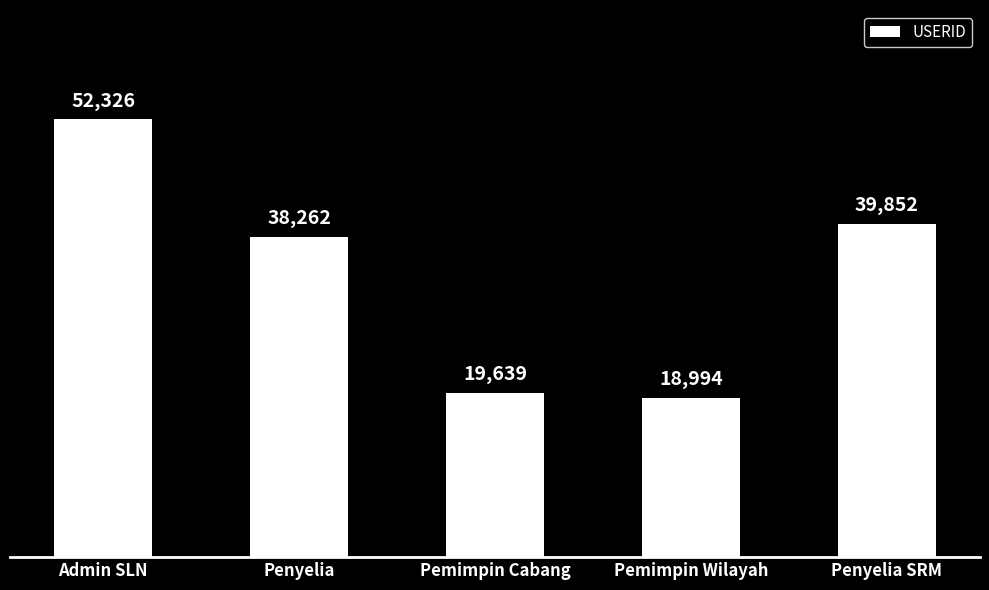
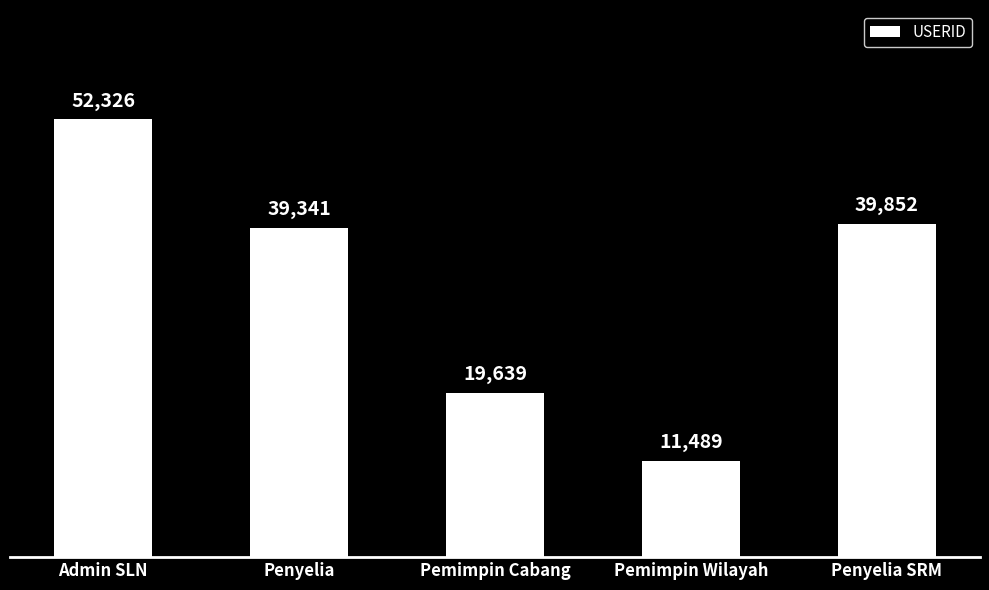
  {
    "Admin SLN": "52,326",
-   "Penyelia": "38,262",
+   "Penyelia": "39,341",
    "Pemimpin Cabang": "19,639",
-   "Pemimpin Wilayah": "18,994",
+   "Pemimpin Wilayah": "11,489",
    "Penyelia SRM": "39,852"
  }
